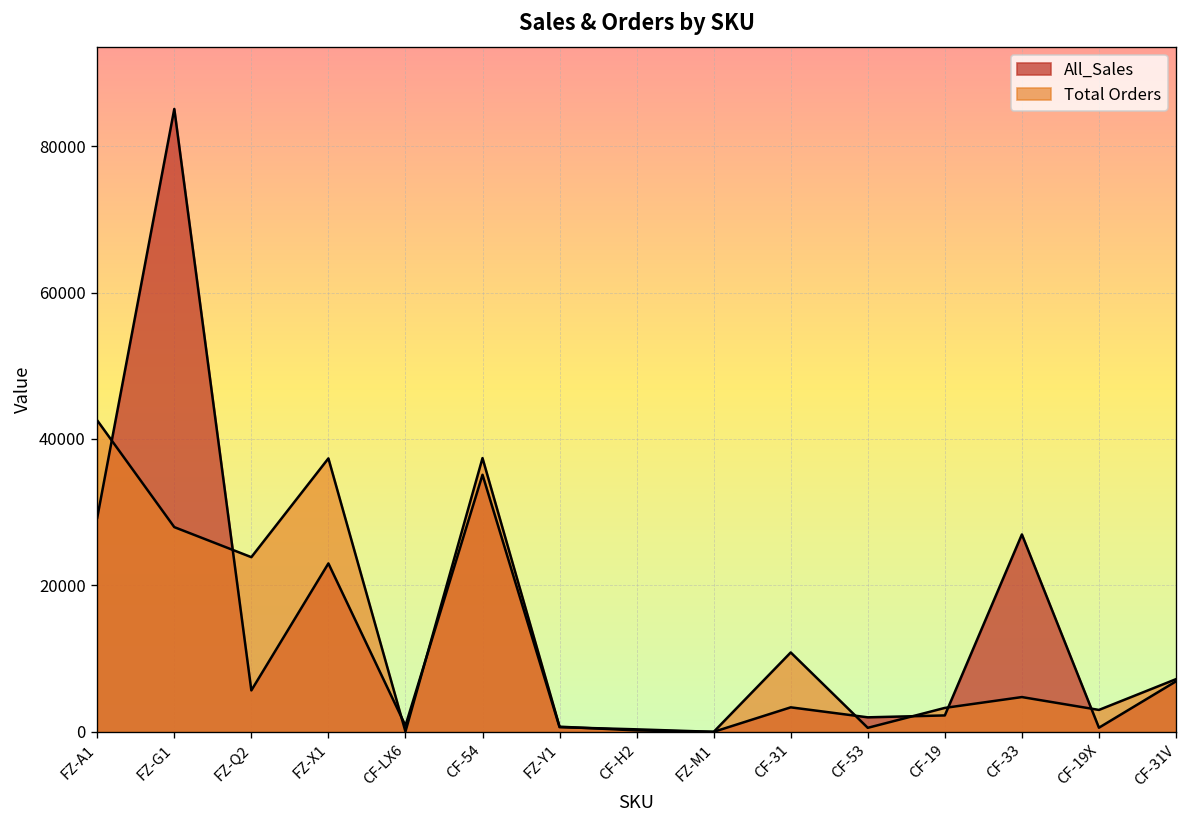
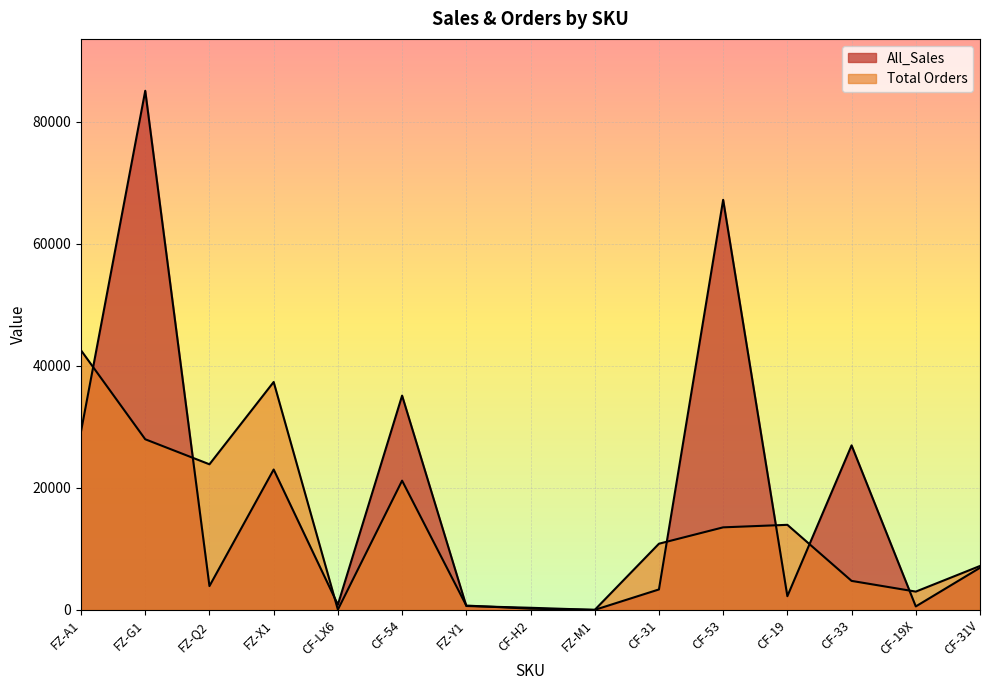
  {
    "All_Sales": {
      "FZ-A1": 29000,
      "FZ-G1": 85000,
-     "FZ-Q2": 6000,
+     "FZ-Q2": 4000,
      "FZ-X1": 23000,
      "CF-LX6": 1000,
      "CF-54": 35000,
      "CF-31": 3000,
-     "CF-53": 2000,
+     "CF-53": 67000,
      "CF-19": 2000,
      "CF-33": 27000,
      "CF-19X": 1000
    },
    "Total Orders": {
      "FZ-A1": 43000,
      "FZ-G1": 28000,
      "FZ-Q2": 24000,
      "FZ-X1": 37000,
      "CF-LX6": 0,
-     "CF-54": 37000,
+     "CF-54": 21000,
      "CF-31": 11000,
-     "CF-53": 1000,
-     "CF-19": 3000,
+     "CF-53": 14000,
+     "CF-19": 14000,
      "CF-33": 5000,
      "CF-19X": 3000
    }
  }
